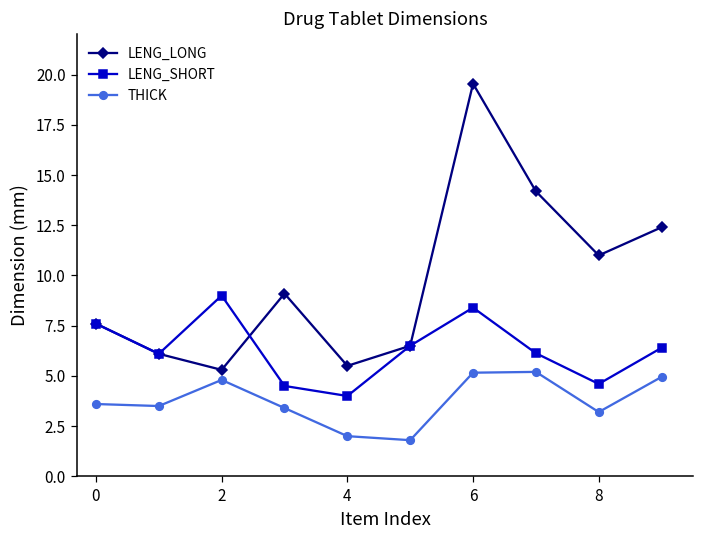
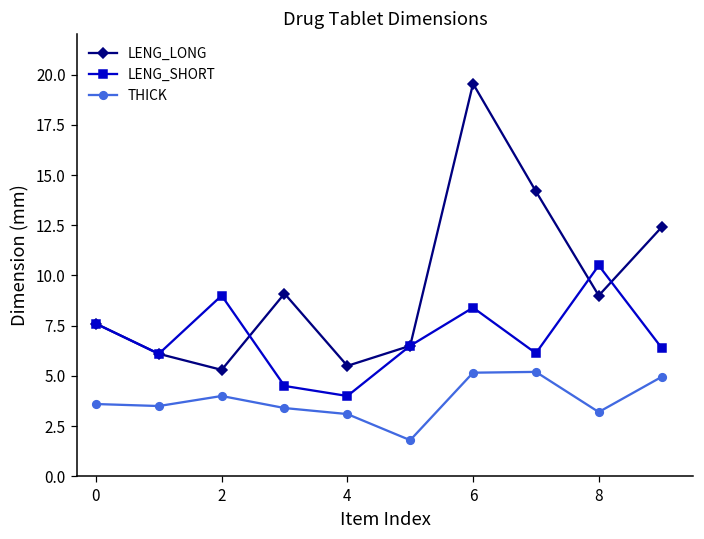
  {
    "LENG_LONG": {
      "2": 5.3,
      "4": 5.5,
      "6": 19.6,
-     "8": 11
+     "8": 9
    },
    "LENG_SHORT": {
      "2": 9.0,
      "4": 4.0,
      "6": 8.4,
-     "8": 4.6
+     "8": 10.5
    },
    "THICK": {
      "0": 3.6,
-     "2": 4.8,
-     "4": 2.0,
+     "2": 4.0,
+     "4": 3.1,
      "6": 5.2,
      "8": 3.2
    }
  }
